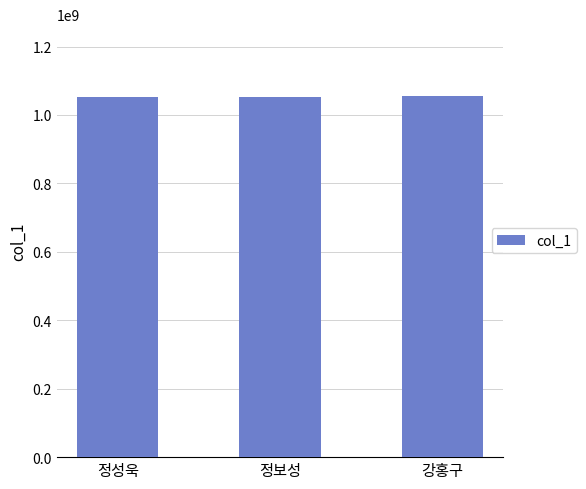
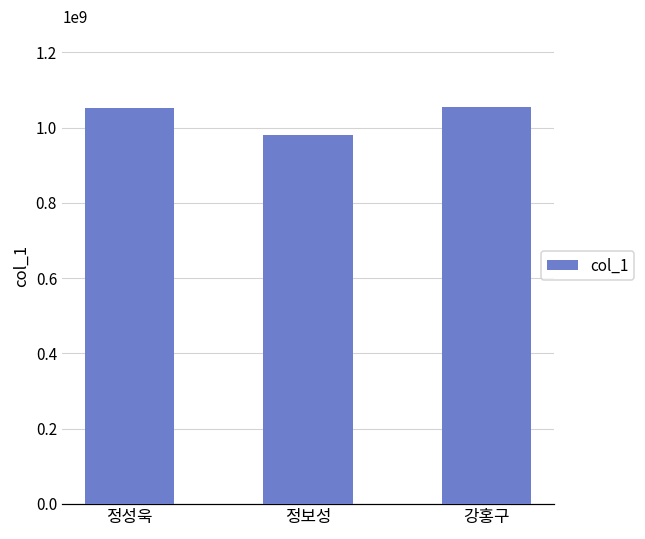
  {
    "정성욱": 1050000000,
-   "정보성": 1050000000,
+   "정보성": 980000000,
    "강홍구": 1050000000
  }
